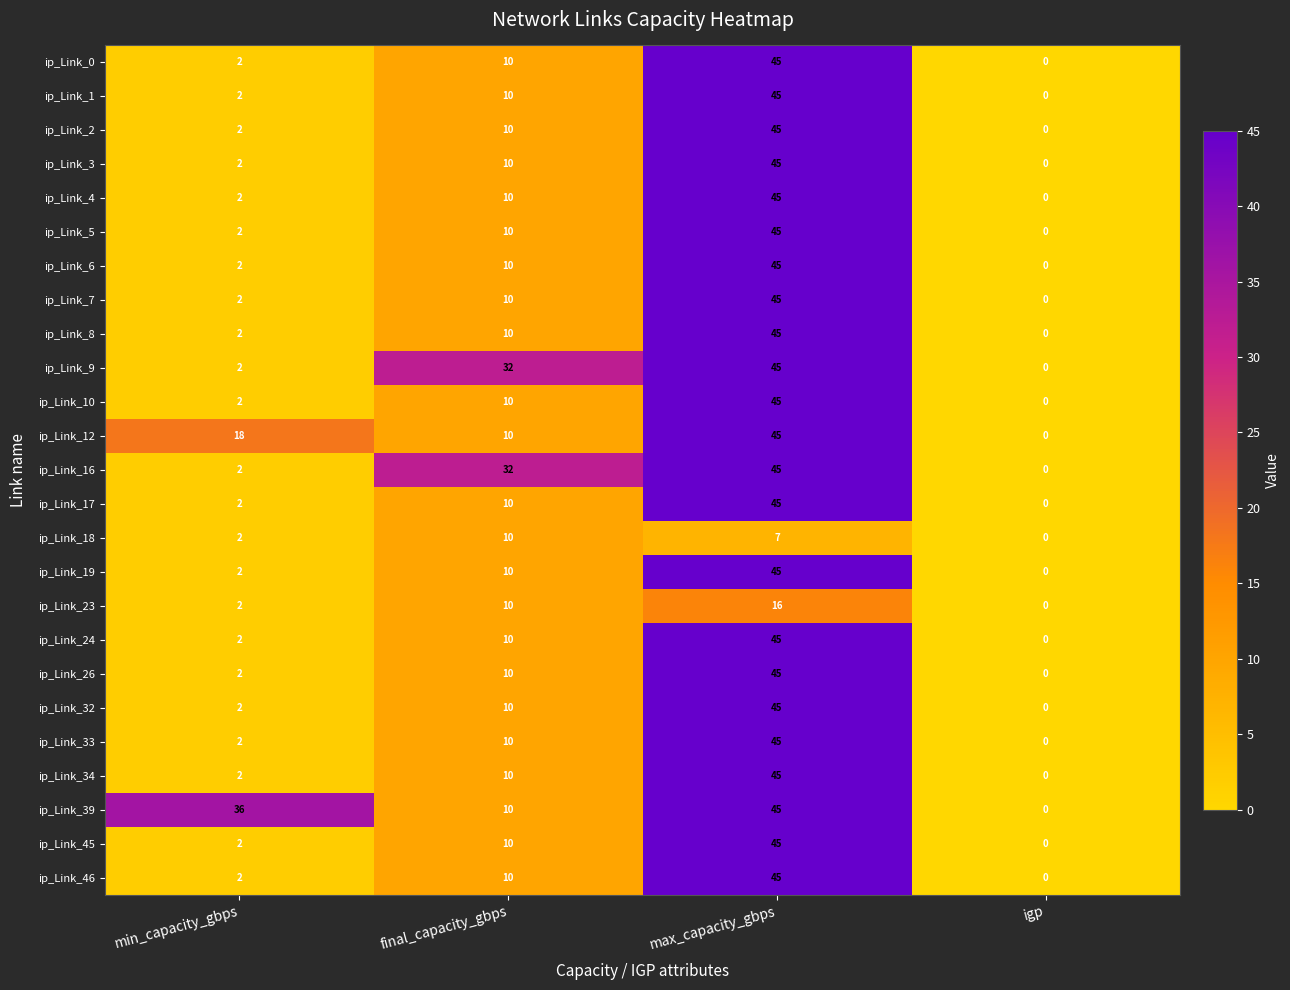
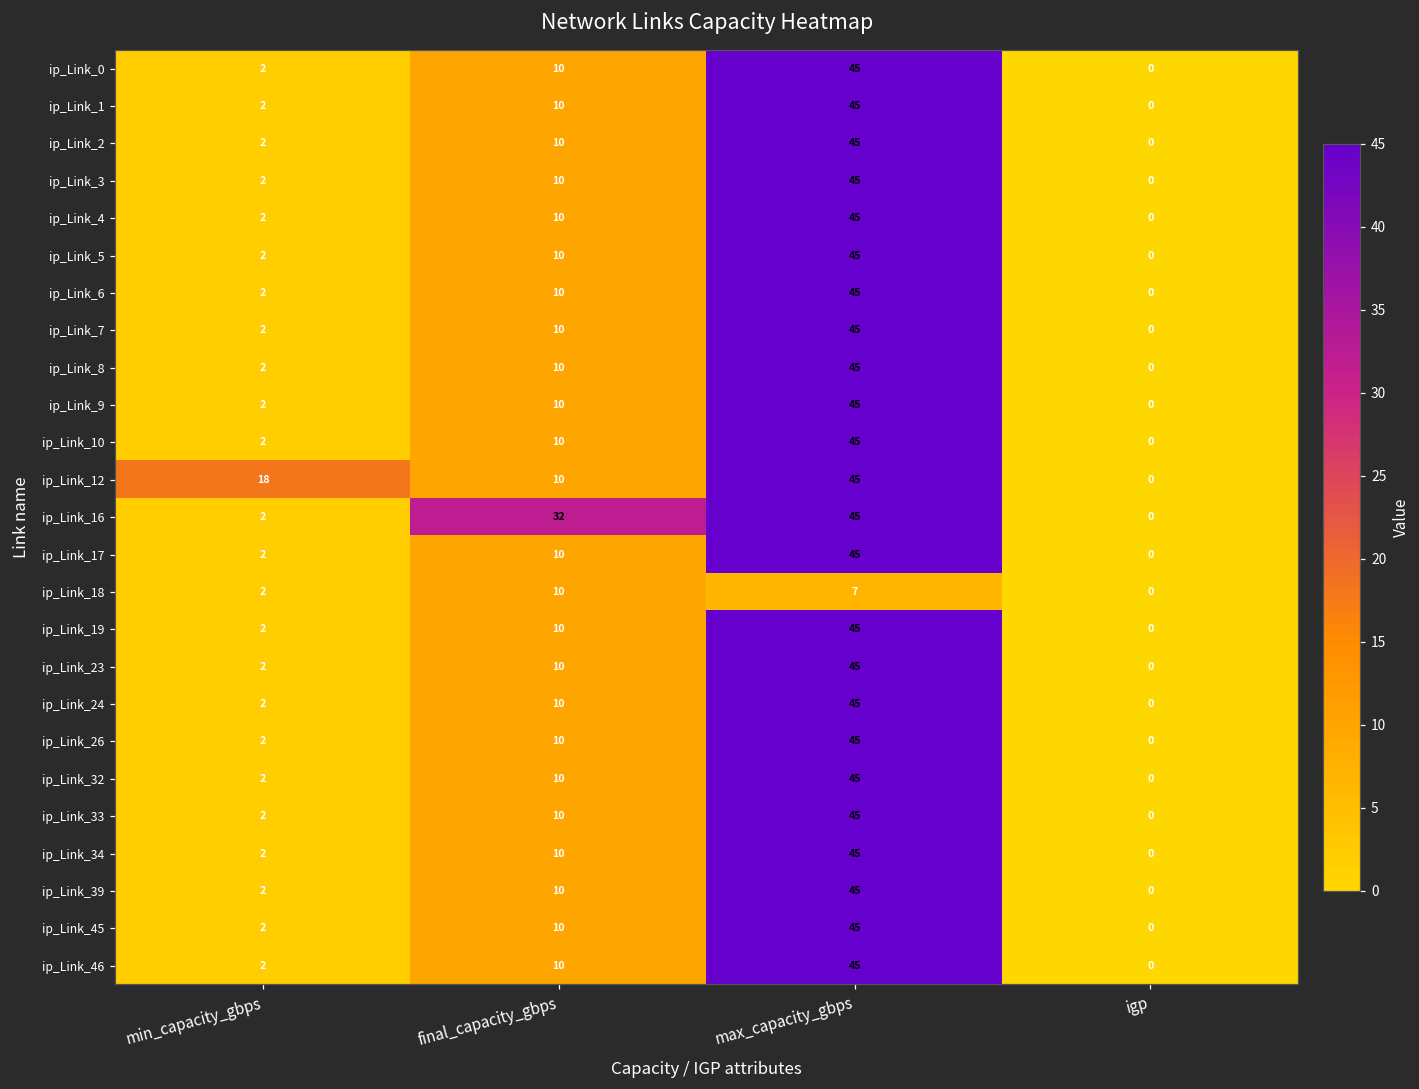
  {
    "ip_Link_0": {
      "min_capacity_gbps": 2,
      "final_capacity_gbps": 10,
      "max_capacity_gbps": 45,
      "igp": 0
    },
    "ip_Link_1": {
      "min_capacity_gbps": 2,
      "final_capacity_gbps": 10,
      "max_capacity_gbps": 45,
      "igp": 0
    },
    "ip_Link_2": {
      "min_capacity_gbps": 2,
      "final_capacity_gbps": 10,
      "max_capacity_gbps": 45,
      "igp": 0
    },
    "ip_Link_3": {
      "min_capacity_gbps": 2,
      "final_capacity_gbps": 10,
      "max_capacity_gbps": 45,
      "igp": 0
    },
    "ip_Link_4": {
      "min_capacity_gbps": 2,
      "final_capacity_gbps": 10,
      "max_capacity_gbps": 45,
      "igp": 0
    },
    "ip_Link_5": {
      "min_capacity_gbps": 2,
      "final_capacity_gbps": 10,
      "max_capacity_gbps": 45,
      "igp": 0
    },
    "ip_Link_6": {
      "min_capacity_gbps": 2,
      "final_capacity_gbps": 10,
      "max_capacity_gbps": 45,
      "igp": 0
    },
    "ip_Link_7": {
      "min_capacity_gbps": 2,
      "final_capacity_gbps": 10,
      "max_capacity_gbps": 45,
      "igp": 0
    },
    "ip_Link_8": {
      "min_capacity_gbps": 2,
      "final_capacity_gbps": 10,
      "max_capacity_gbps": 45,
      "igp": 0
    },
    "ip_Link_9": {
      "min_capacity_gbps": 2,
-     "final_capacity_gbps": 32,
+     "final_capacity_gbps": 10,
      "max_capacity_gbps": 45,
      "igp": 0
    },
    "ip_Link_10": {
      "min_capacity_gbps": 2,
      "final_capacity_gbps": 10,
      "max_capacity_gbps": 45,
      "igp": 0
    },
    "ip_Link_12": {
      "min_capacity_gbps": 18,
      "final_capacity_gbps": 10,
      "max_capacity_gbps": 45,
      "igp": 0
    },
    "ip_Link_16": {
      "min_capacity_gbps": 2,
      "final_capacity_gbps": 32,
      "max_capacity_gbps": 45,
      "igp": 0
    },
    "ip_Link_17": {
      "min_capacity_gbps": 2,
      "final_capacity_gbps": 10,
      "max_capacity_gbps": 45,
      "igp": 0
    },
    "ip_Link_18": {
      "min_capacity_gbps": 2,
      "final_capacity_gbps": 10,
      "max_capacity_gbps": 7,
      "igp": 0
    },
    "ip_Link_19": {
      "min_capacity_gbps": 2,
      "final_capacity_gbps": 10,
      "max_capacity_gbps": 45,
      "igp": 0
    },
    "ip_Link_23": {
      "min_capacity_gbps": 2,
      "final_capacity_gbps": 10,
-     "max_capacity_gbps": 16,
+     "max_capacity_gbps": 45,
      "igp": 0
    },
    "ip_Link_24": {
      "min_capacity_gbps": 2,
      "final_capacity_gbps": 10,
      "max_capacity_gbps": 45,
      "igp": 0
    },
    "ip_Link_26": {
      "min_capacity_gbps": 2,
      "final_capacity_gbps": 10,
      "max_capacity_gbps": 45,
      "igp": 0
    },
    "ip_Link_32": {
      "min_capacity_gbps": 2,
      "final_capacity_gbps": 10,
      "max_capacity_gbps": 45,
      "igp": 0
    },
    "ip_Link_33": {
      "min_capacity_gbps": 2,
      "final_capacity_gbps": 10,
      "max_capacity_gbps": 45,
      "igp": 0
    },
    "ip_Link_34": {
      "min_capacity_gbps": 2,
      "final_capacity_gbps": 10,
      "max_capacity_gbps": 45,
      "igp": 0
    },
    "ip_Link_39": {
-     "min_capacity_gbps": 36,
+     "min_capacity_gbps": 2,
      "final_capacity_gbps": 10,
      "max_capacity_gbps": 45,
      "igp": 0
    },
    "ip_Link_45": {
      "min_capacity_gbps": 2,
      "final_capacity_gbps": 10,
      "max_capacity_gbps": 45,
      "igp": 0
    },
    "ip_Link_46": {
      "min_capacity_gbps": 2,
      "final_capacity_gbps": 10,
      "max_capacity_gbps": 45,
      "igp": 0
    }
  }
